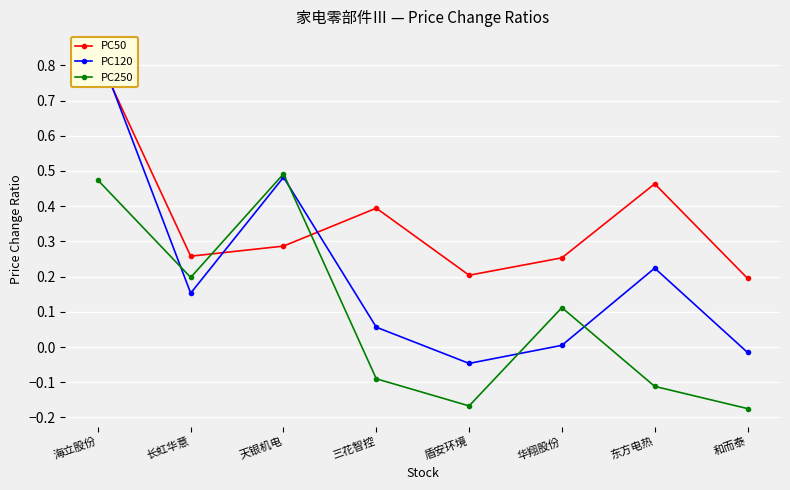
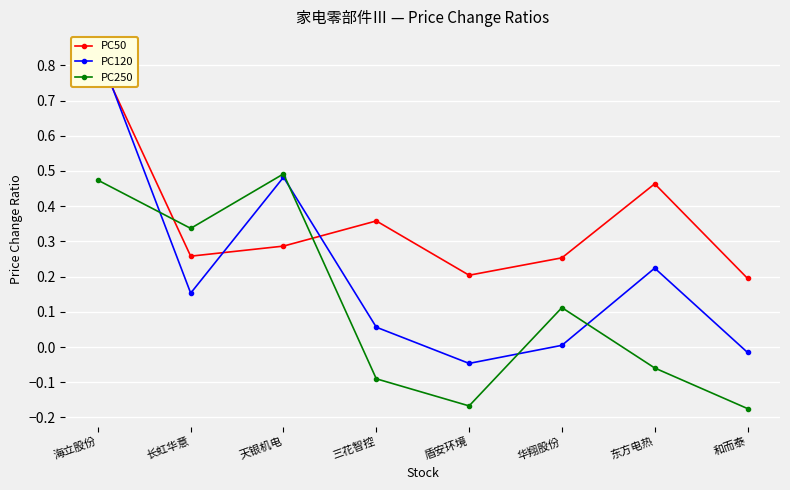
  {
    "PC50": {
      "长虹华意": 0.26,
      "天银机电": 0.29,
-     "三花智控": 0.39,
+     "三花智控": 0.36,
      "盾安环境": 0.20,
      "华翔股份": 0.25,
      "东方电热": 0.46,
      "和而泰": 0.20
    },
    "PC120": {
      "长虹华意": 0.15,
      "天银机电": 0.48,
      "三花智控": 0.06,
      "盾安环境": -0.05,
      "华翔股份": 0.00,
      "东方电热": 0.22,
      "和而泰": -0.02
    },
    "PC250": {
      "海立股份": 0.47,
-     "长虹华意": 0.20,
+     "长虹华意": 0.34,
      "天银机电": 0.49,
      "三花智控": -0.09,
      "盾安环境": -0.17,
      "华翔股份": 0.11,
-     "东方电热": -0.11,
+     "东方电热": -0.06,
      "和而泰": -0.17
    }
  }
